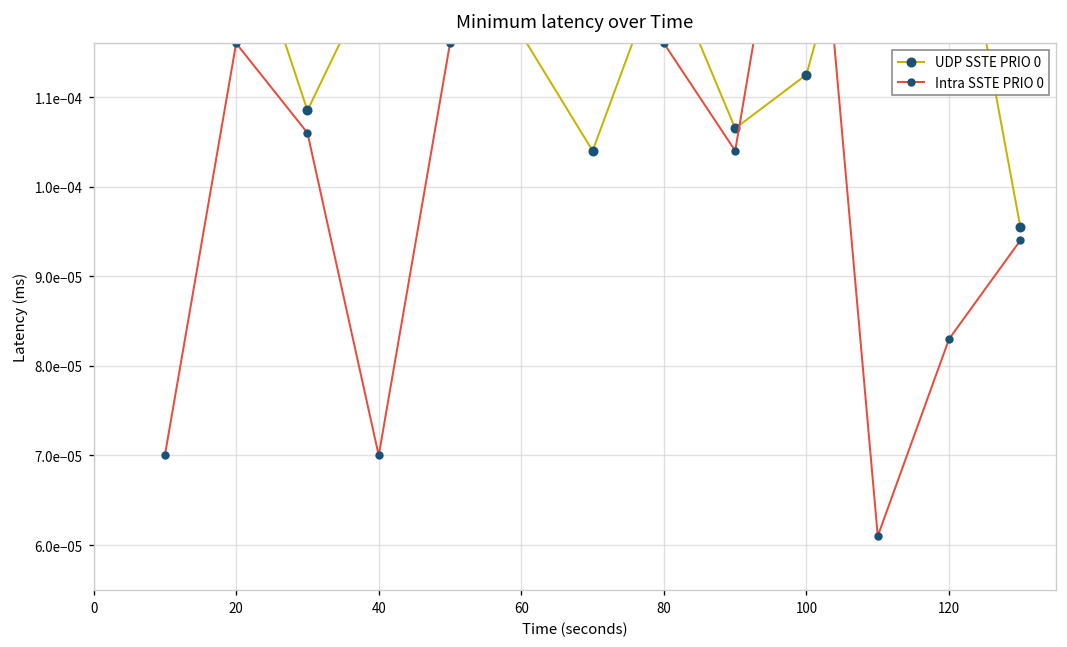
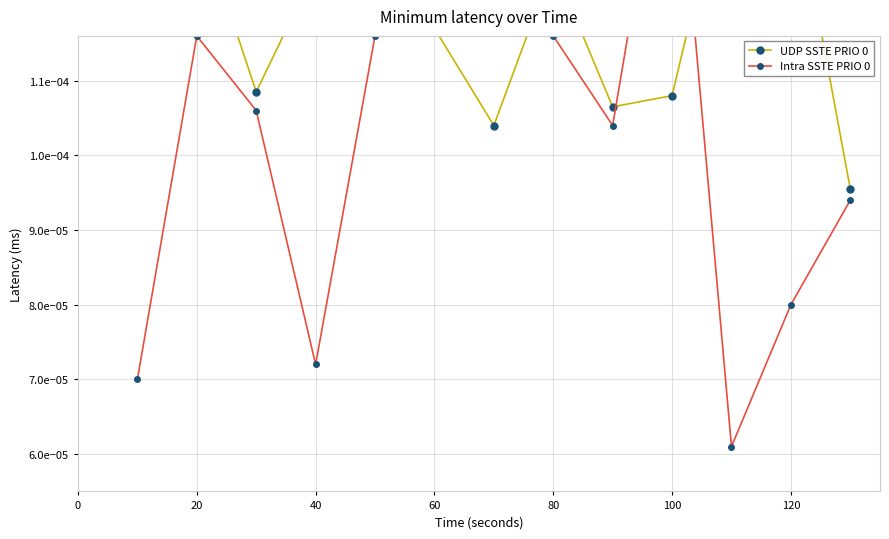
  {
    "UDP SSTE PRIO 0": {
-     "100": 0.000113
+     "100": 0.000108
    },
    "Intra SSTE PRIO 0": {
      "20": 0.000116,
-     "40": 0.000070,
+     "40": 0.000072,
      "80": 0.000116,
-     "120": 0.000083
+     "120": 0.000080
    }
  }
